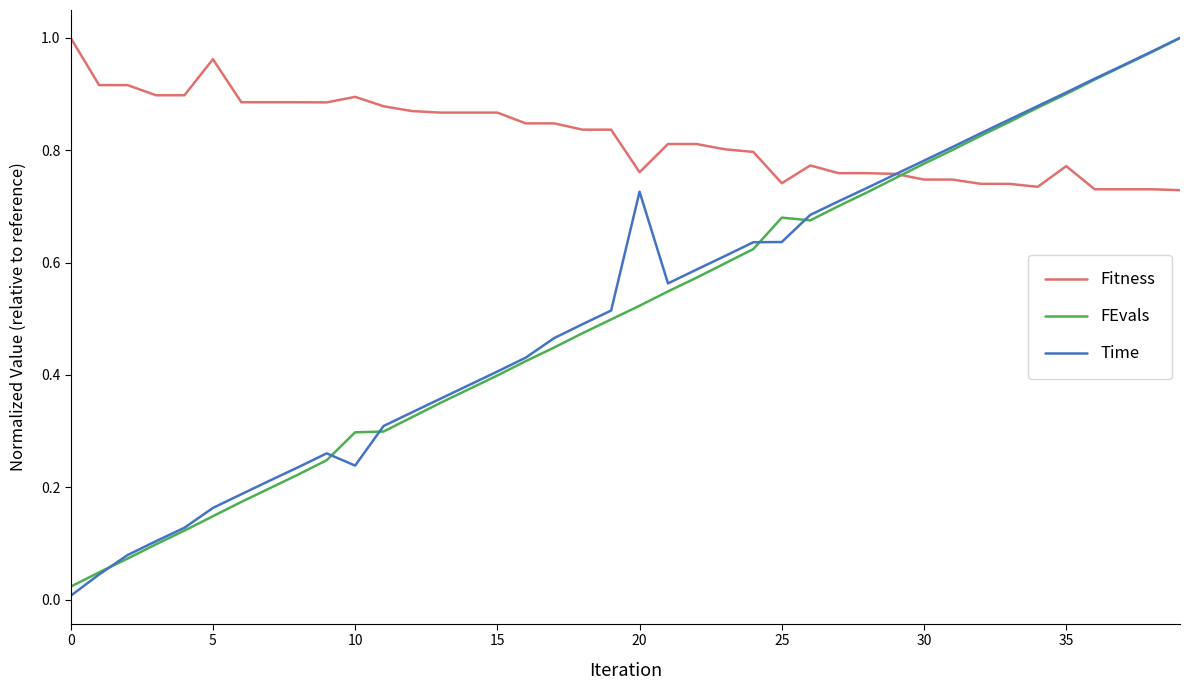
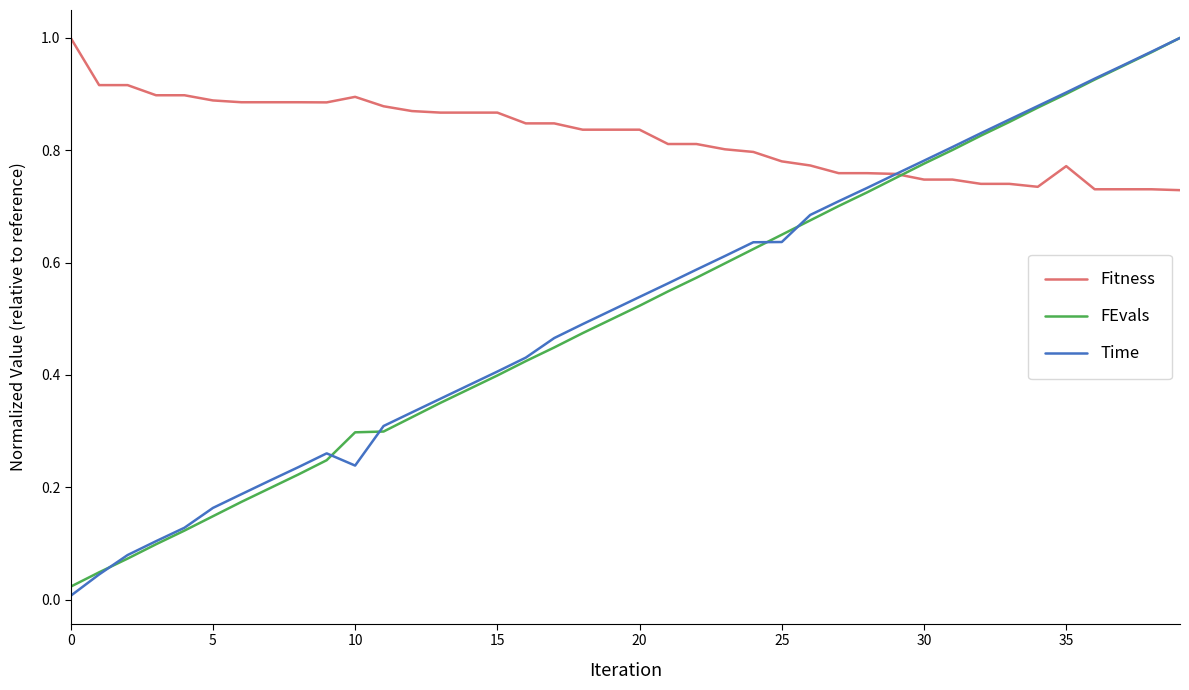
  {
    "Fitness": {
      "0": 1.00,
-     "5": 0.96,
+     "5": 0.89,
      "10": 0.90,
      "15": 0.87,
-     "20": 0.76,
-     "25": 0.74,
+     "20": 0.84,
+     "25": 0.78,
      "30": 0.75,
      "35": 0.77
    },
    "FEvals": {
      "0": 0.02,
      "5": 0.15,
      "10": 0.30,
      "15": 0.40,
      "20": 0.52,
-     "25": 0.68,
+     "25": 0.65,
      "30": 0.78
    },
    "Time": {
      "0": 0.01,
      "5": 0.16,
      "10": 0.24,
      "15": 0.41,
-     "20": 0.73,
+     "20": 0.54,
      "25": 0.64,
      "30": 0.78
    }
  }
